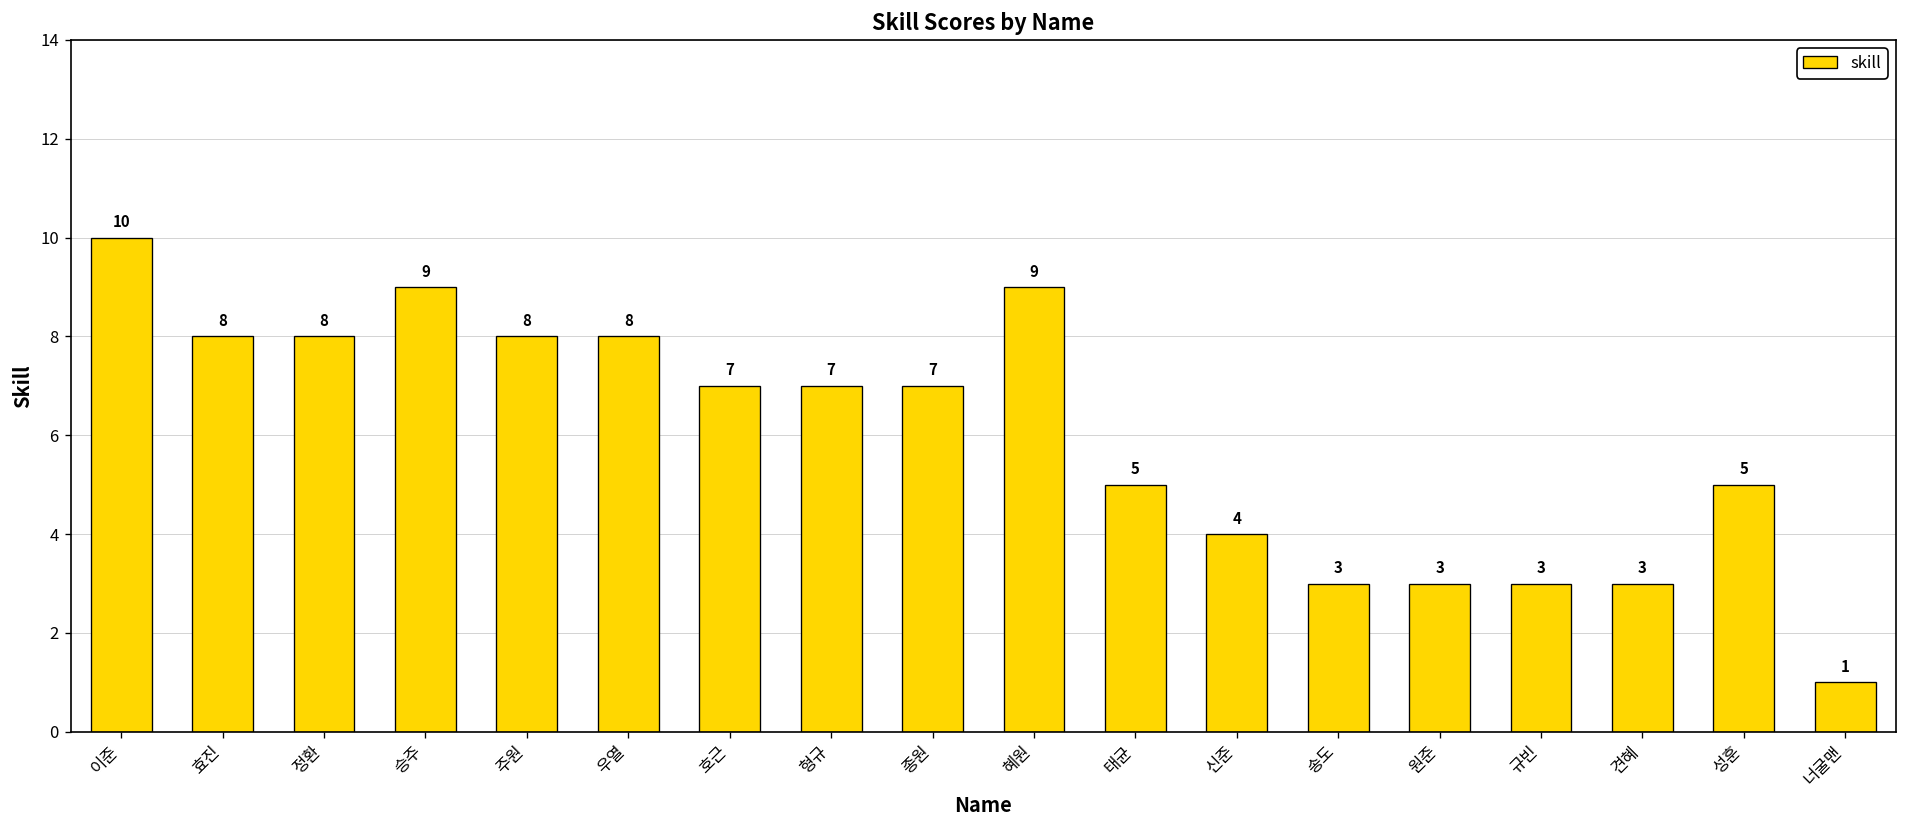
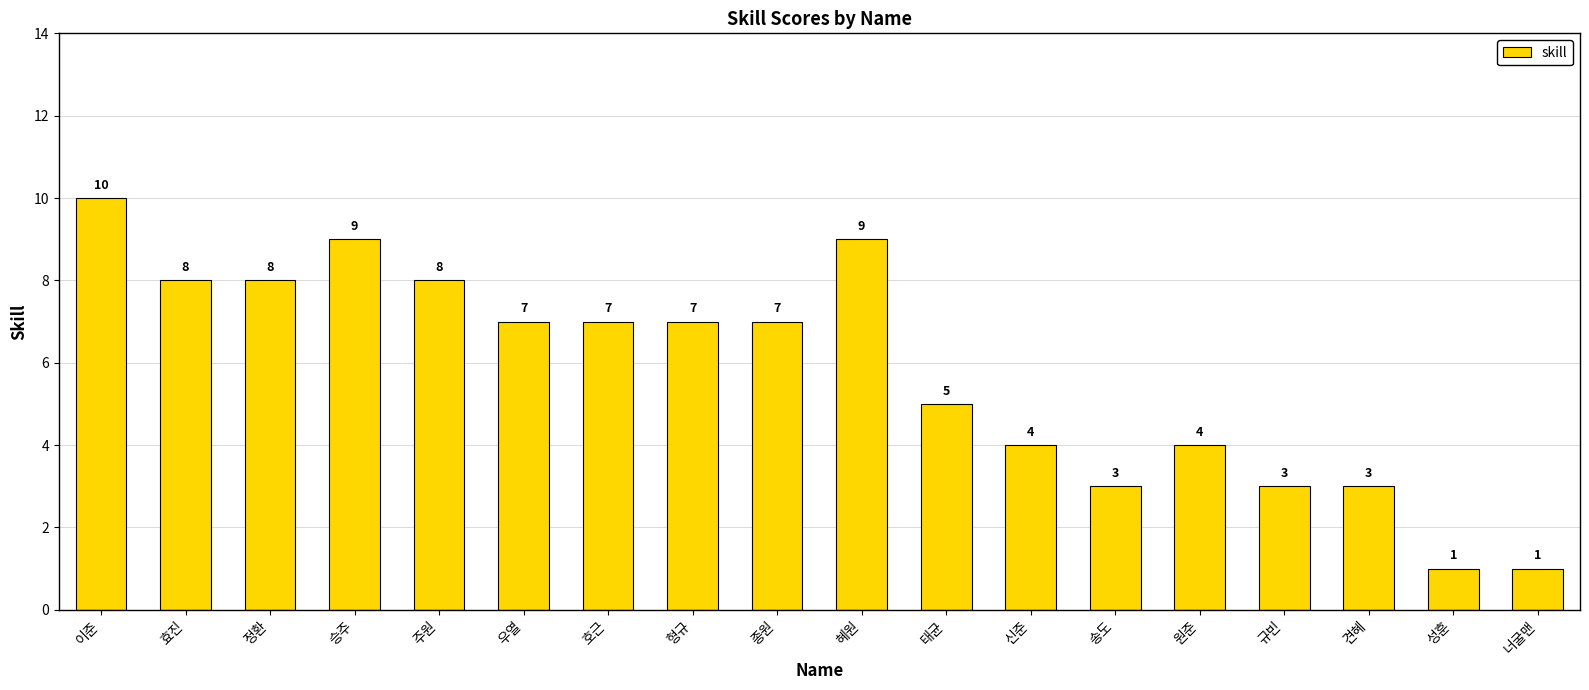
  {
    "이준": 10,
    "효진": 8,
    "정환": 8,
    "승주": 9,
    "주원": 8,
-   "우열": 8,
+   "우열": 7,
    "호근": 7,
    "형규": 7,
    "종원": 7,
    "혜원": 9,
    "태균": 5,
    "신준": 4,
    "송도": 3,
-   "원준": 3,
+   "원준": 4,
    "규빈": 3,
    "견혜": 3,
-   "성훈": 5,
+   "성훈": 1,
    "너굴맨": 1
  }
